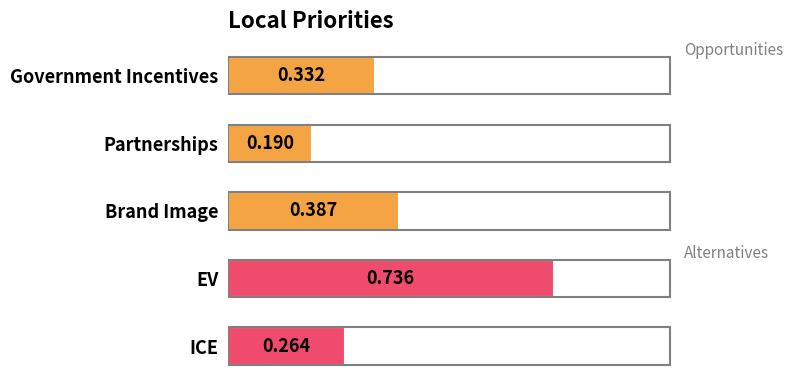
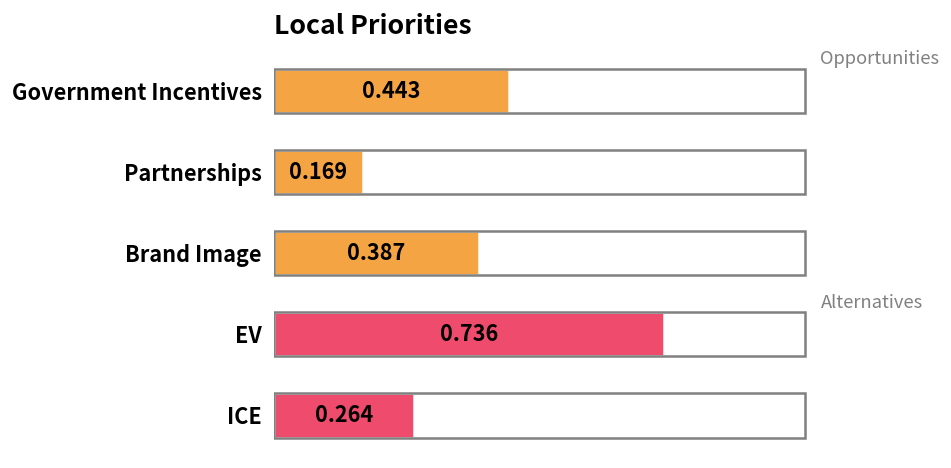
  {
-   "Government Incentives": 0.332,
-   "Partnerships": 0.190,
+   "Government Incentives": 0.443,
+   "Partnerships": 0.169,
    "Brand Image": 0.387,
    "EV": 0.736,
    "ICE": 0.264
  }
